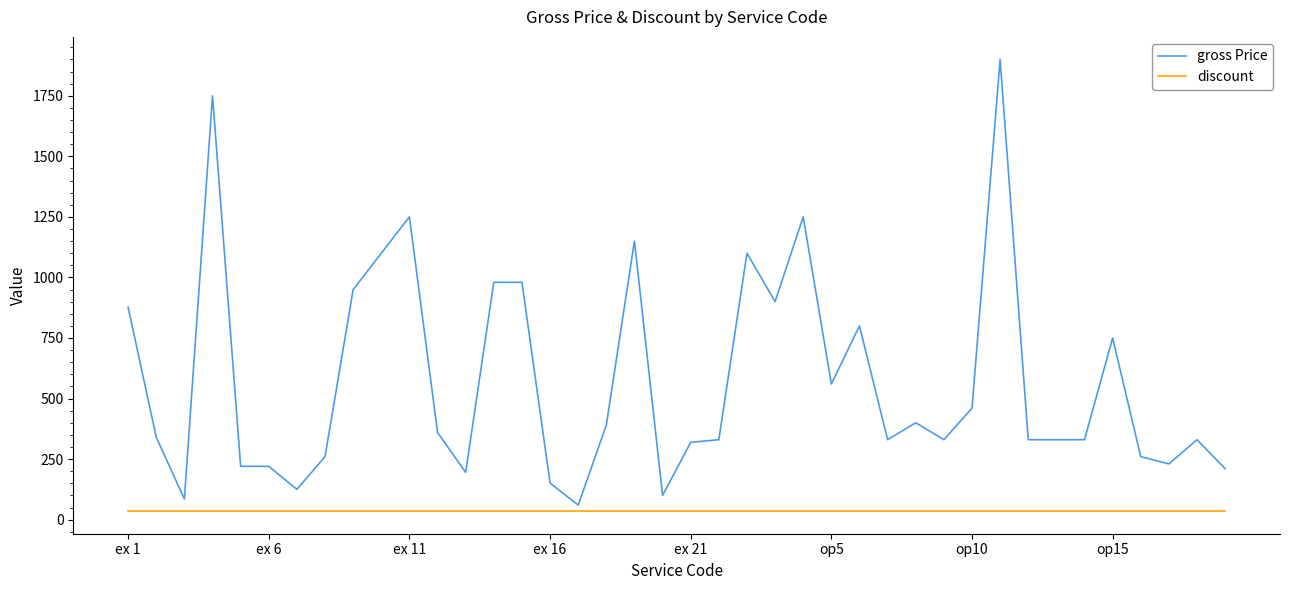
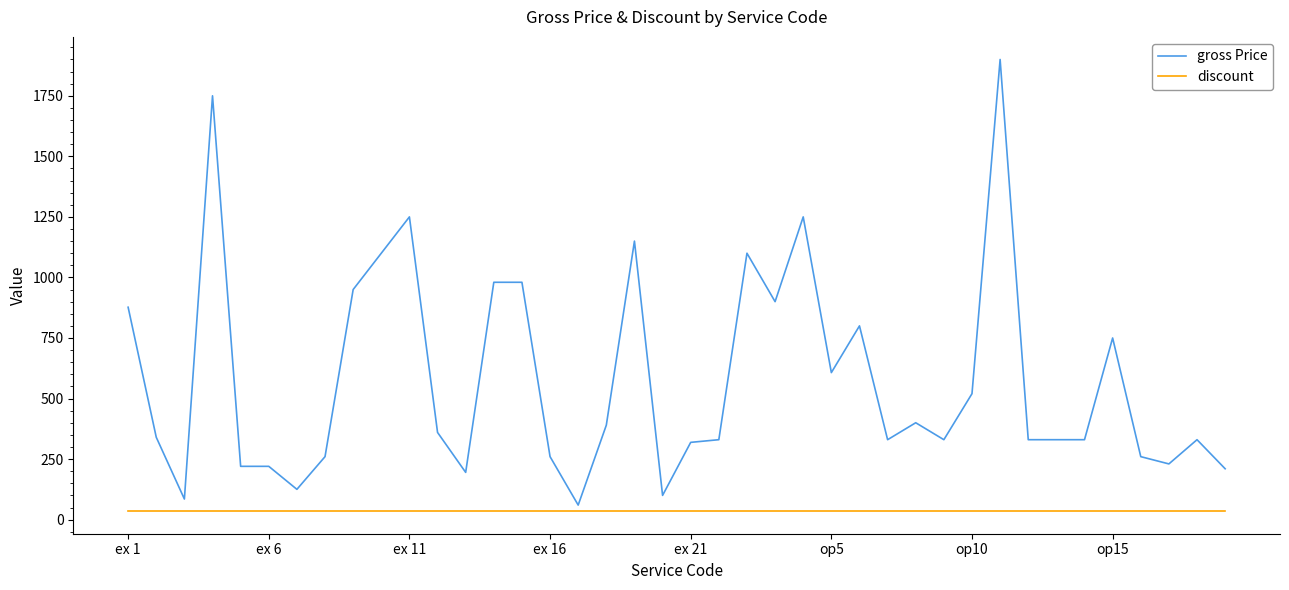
  {
    "gross Price": {
      "ex 1": 880,
      "ex 6": 220,
      "ex 11": 1250,
-     "ex 16": 150,
+     "ex 16": 260,
      "ex 21": 320,
-     "op5": 560,
-     "op10": 460,
+     "op5": 610,
+     "op10": 520,
      "op15": 750
    },
    "discount": {
      "ex 1": 40,
      "ex 6": 40,
      "ex 11": 40,
      "ex 16": 40,
      "ex 21": 40,
      "op5": 40,
      "op10": 40,
      "op15": 40
    }
  }
